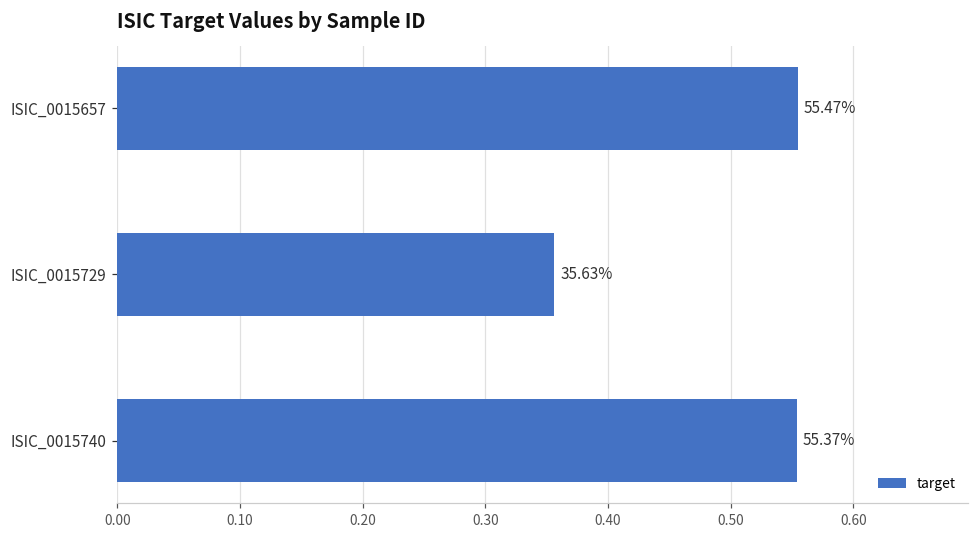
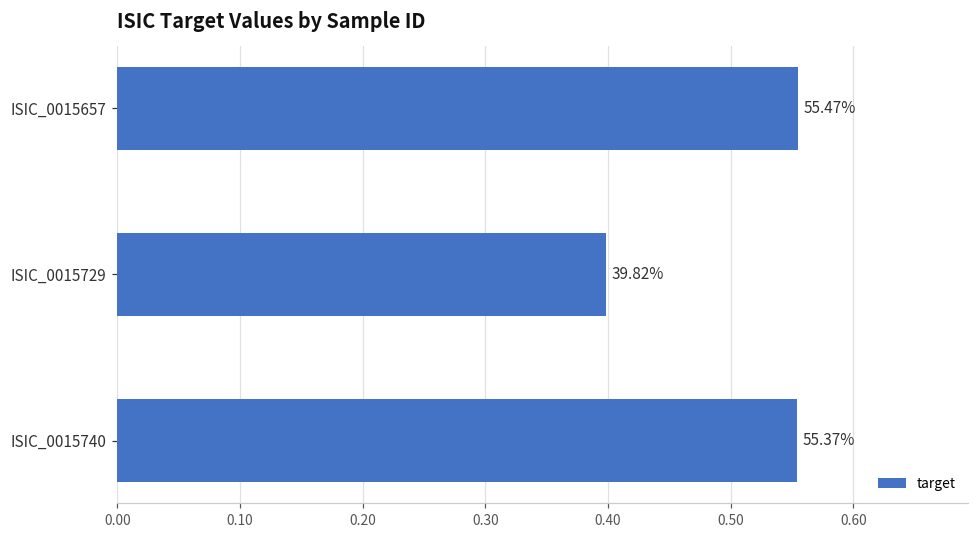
  {
    "ISIC_0015657": "55.47%",
-   "ISIC_0015729": "35.63%",
+   "ISIC_0015729": "39.82%",
    "ISIC_0015740": "55.37%"
  }
